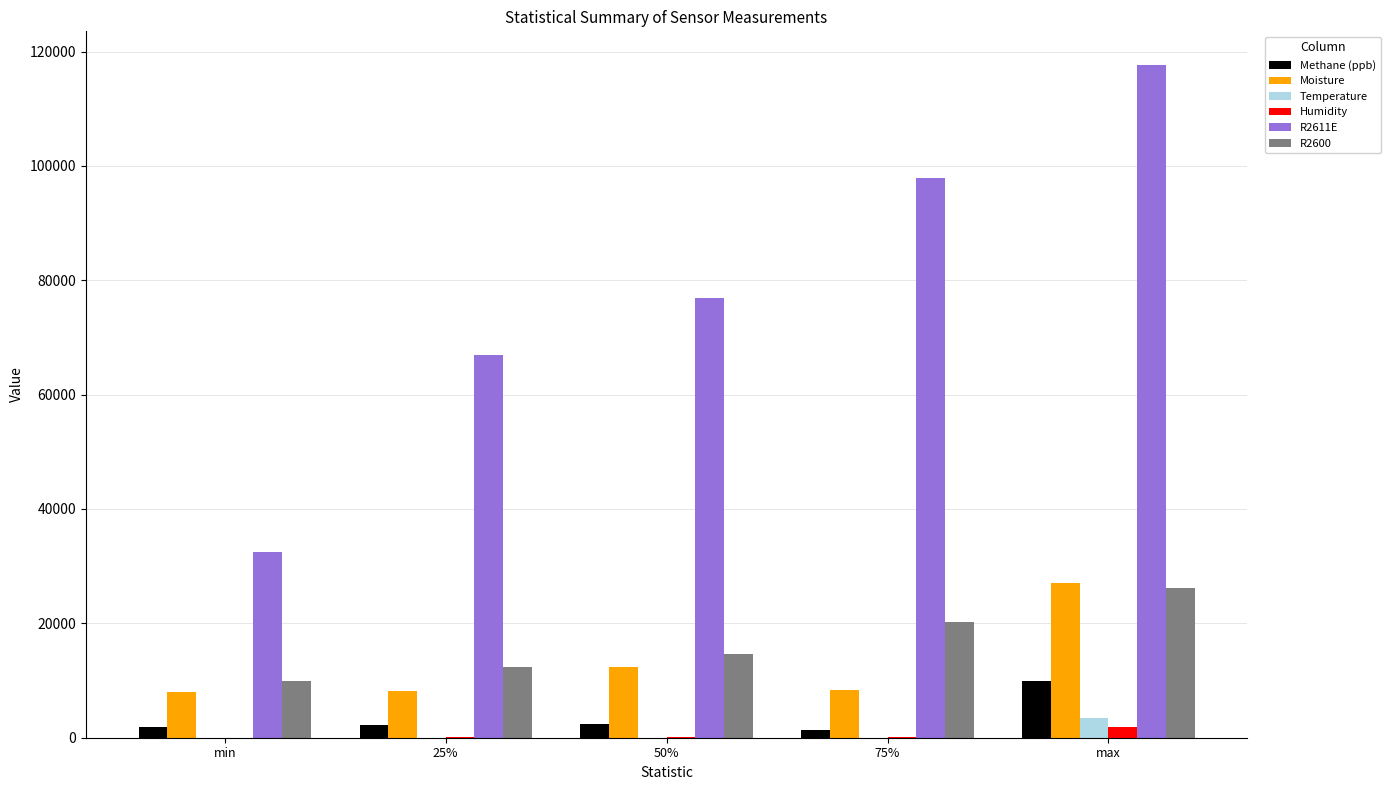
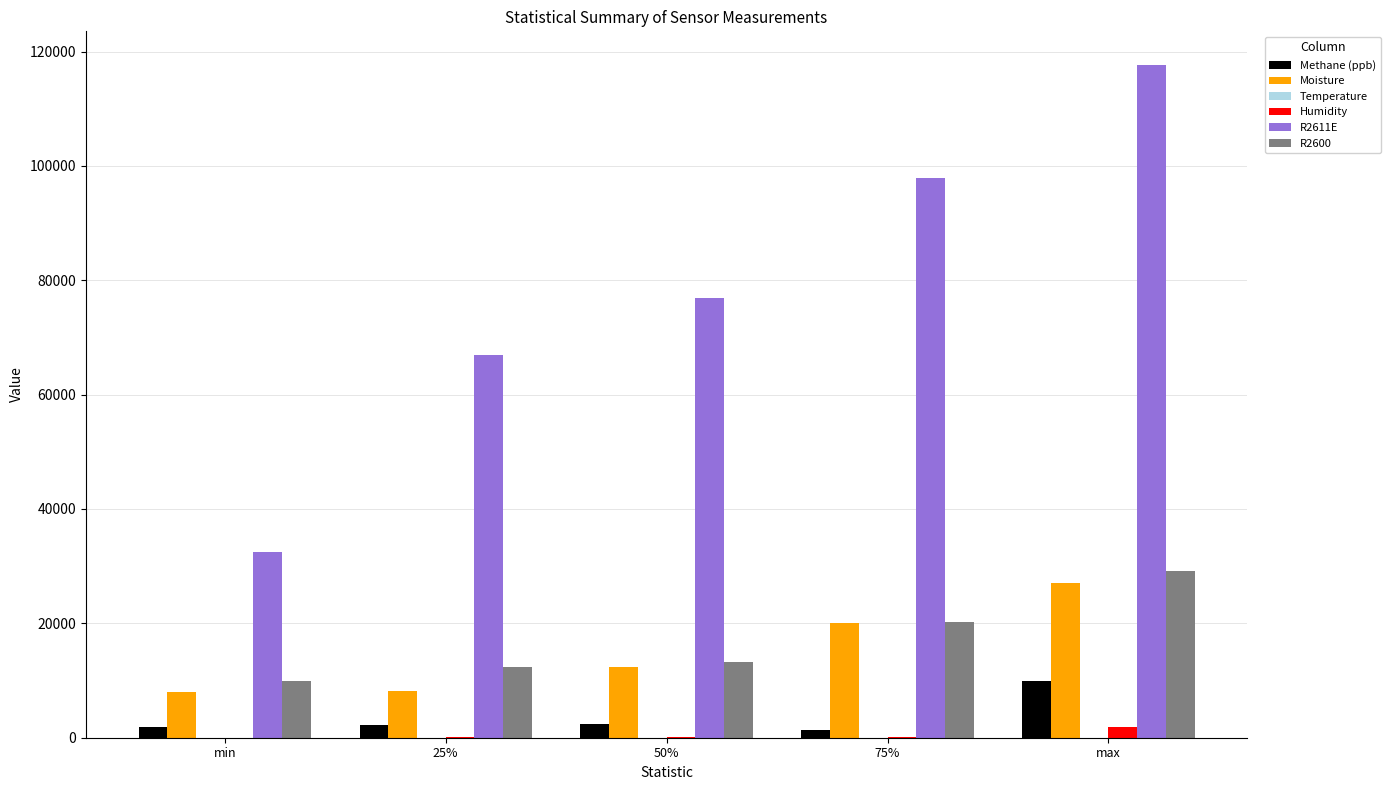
  {
    "Methane (ppb)": {
      "min": 2000,
      "25%": 2000,
      "50%": 2000,
      "75%": 1000,
      "max": 10000
    },
    "Moisture": {
      "min": 8000,
      "25%": 8000,
      "50%": 12000,
-     "75%": 8000,
+     "75%": 20000,
      "max": 27000
    },
    "Temperature": {
-     "max": 3000
+     "max": 0
    },
    "Humidity": {
      "max": 2000
    },
    "R2611E": {
      "min": 33000,
      "25%": 67000,
      "50%": 77000,
      "75%": 98000,
      "max": 118000
    },
    "R2600": {
      "min": 10000,
      "25%": 12000,
-     "50%": 15000,
+     "50%": 13000,
      "75%": 20000,
-     "max": 26000
+     "max": 29000
    }
  }
